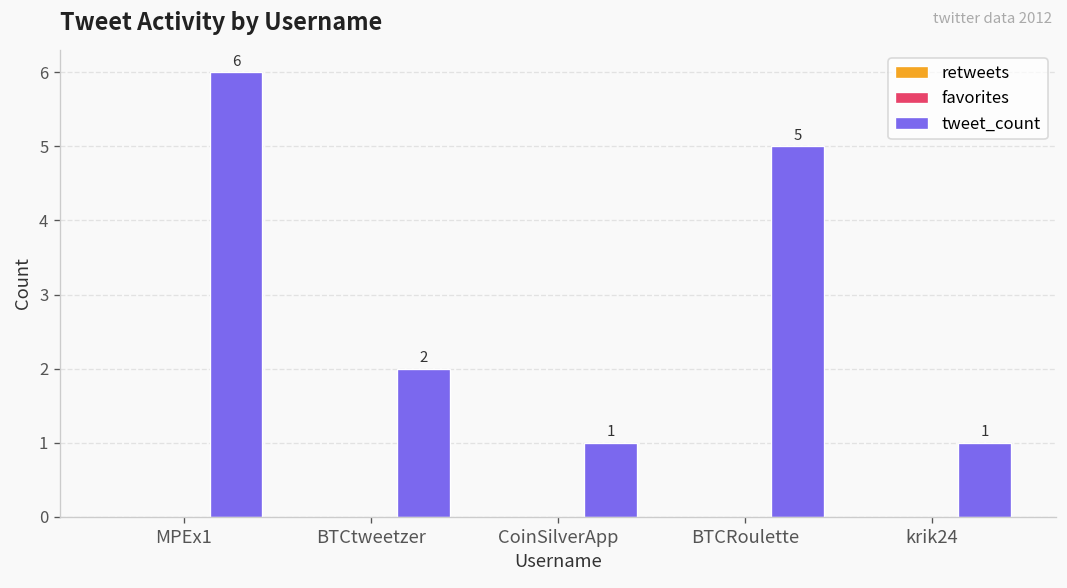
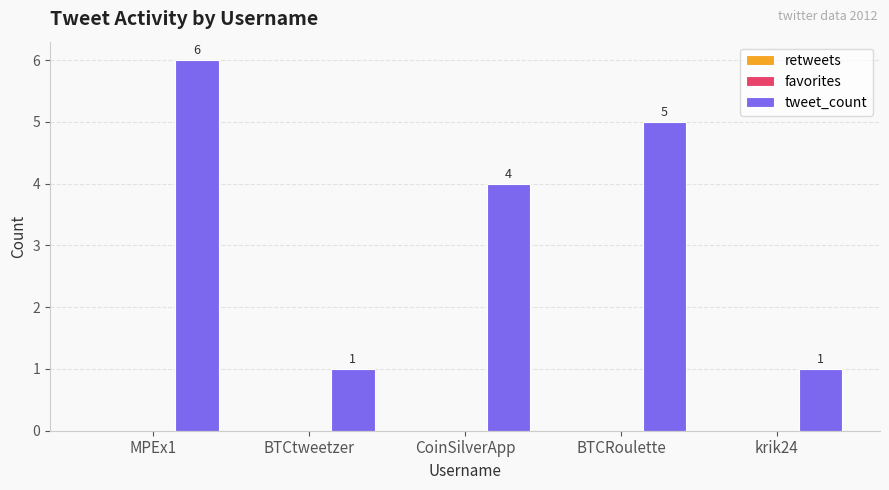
  {
    "retweets": {
      "MPEx1": 0.0,
      "BTCtweetzer": 0.0,
      "CoinSilverApp": 0.0,
      "BTCRoulette": 0.0,
      "krik24": 0.0
    },
    "favorites": {
      "MPEx1": 0.0,
      "BTCtweetzer": 0.0,
      "CoinSilverApp": 0.0,
      "BTCRoulette": 0.0,
      "krik24": 0.0
    },
    "tweet_count": {
      "MPEx1": 6,
-     "BTCtweetzer": 2,
-     "CoinSilverApp": 1,
+     "BTCtweetzer": 1,
+     "CoinSilverApp": 4,
      "BTCRoulette": 5,
      "krik24": 1
    }
  }
